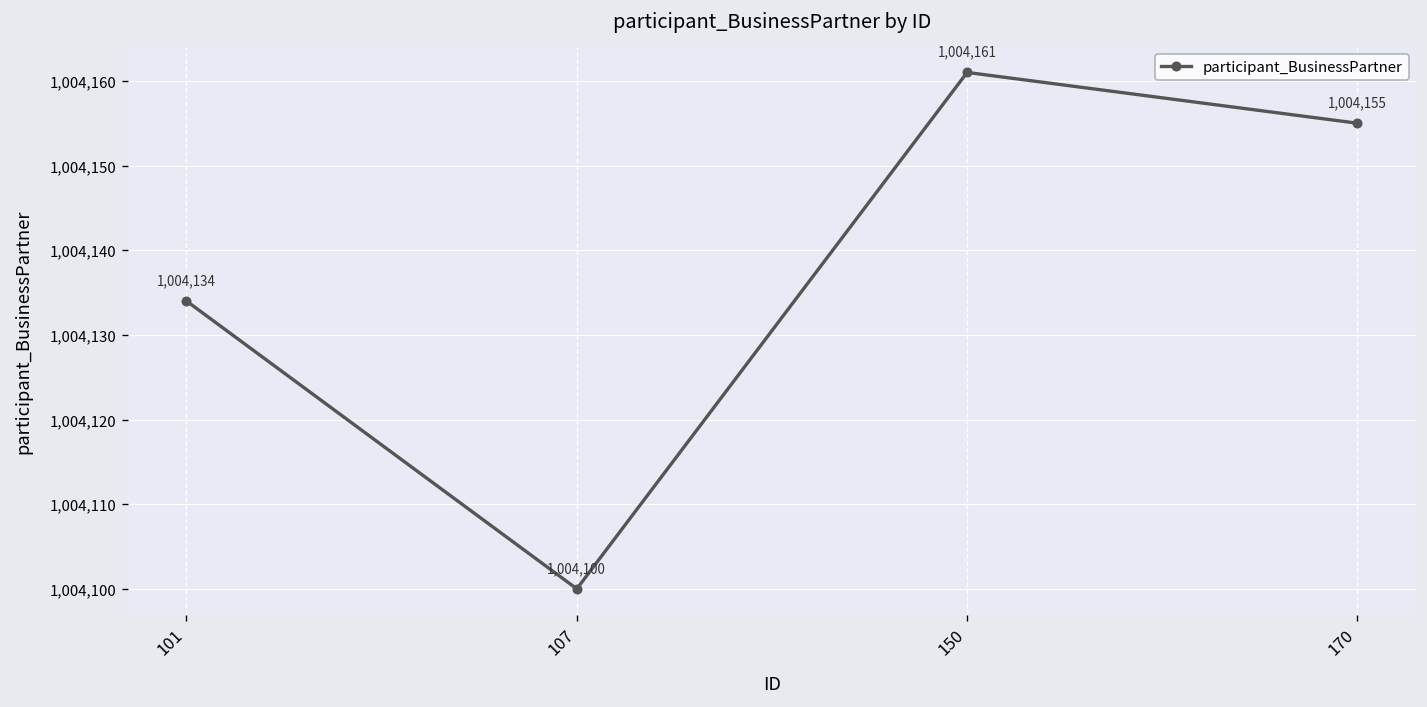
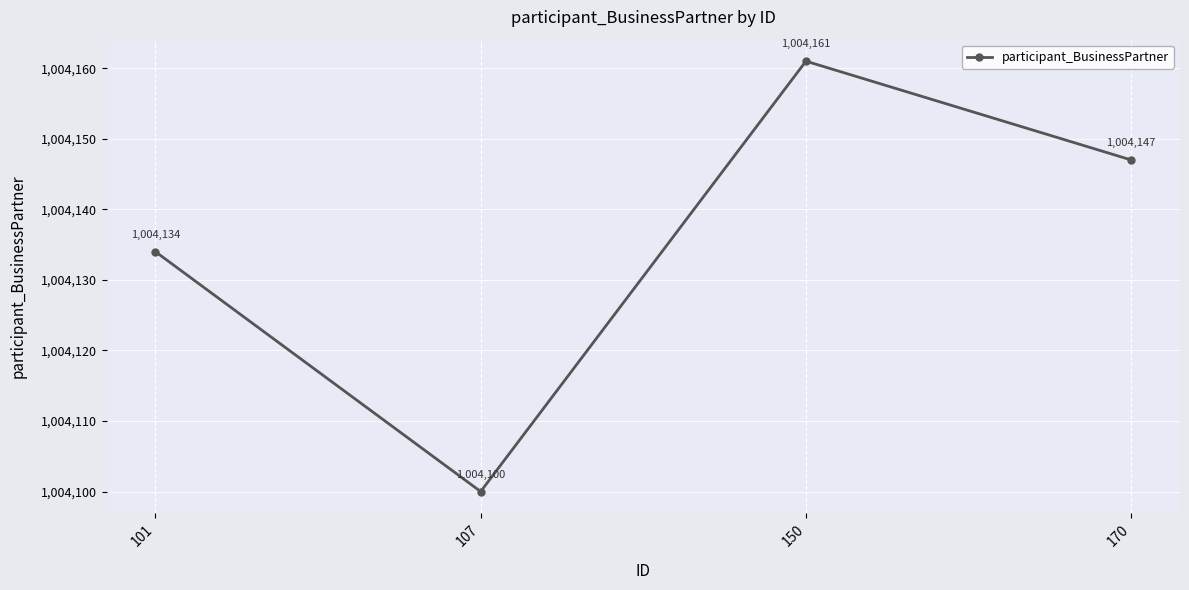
  {
    "101": "1,004,134",
    "107": "1,004,100",
    "150": "1,004,161",
-   "170": "1,004,155"
+   "170": "1,004,147"
  }
